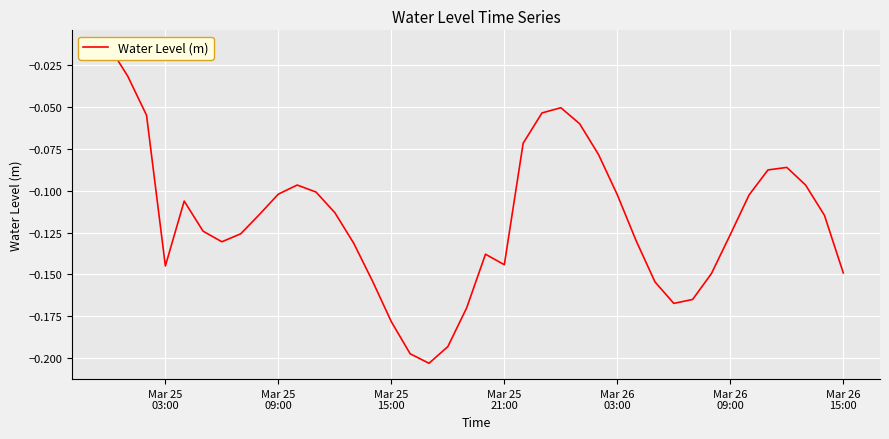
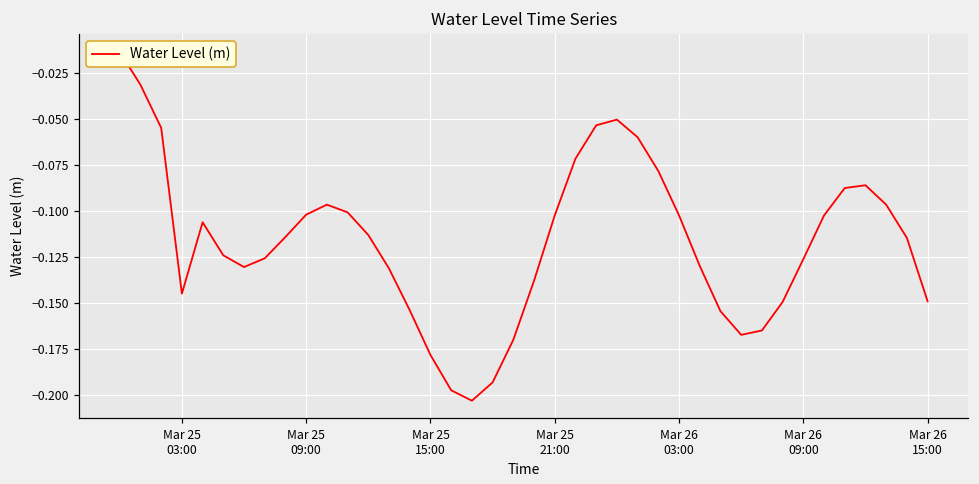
  {
    "Mar 25 03:00": -0.145,
    "Mar 25 09:00": -0.102,
    "Mar 25 15:00": -0.178,
-   "Mar 25 21:00": -0.144,
+   "Mar 25 21:00": -0.102,
    "Mar 26 03:00": -0.102,
    "Mar 26 09:00": -0.126,
    "Mar 26 15:00": -0.149
  }
